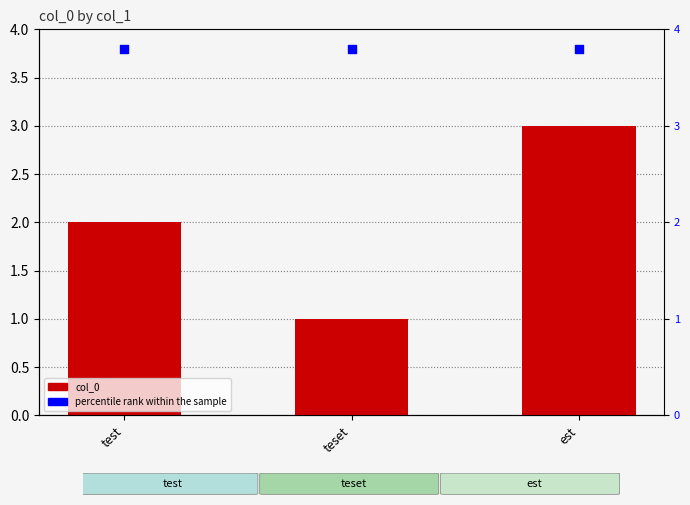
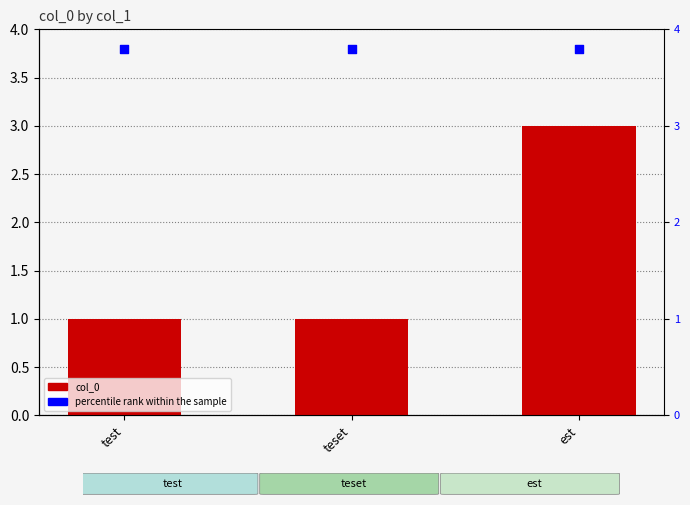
  {
    "col_0": {
-     "test": 2,
+     "test": 1,
      "teset": 1,
      "est": 3
    }
  }
